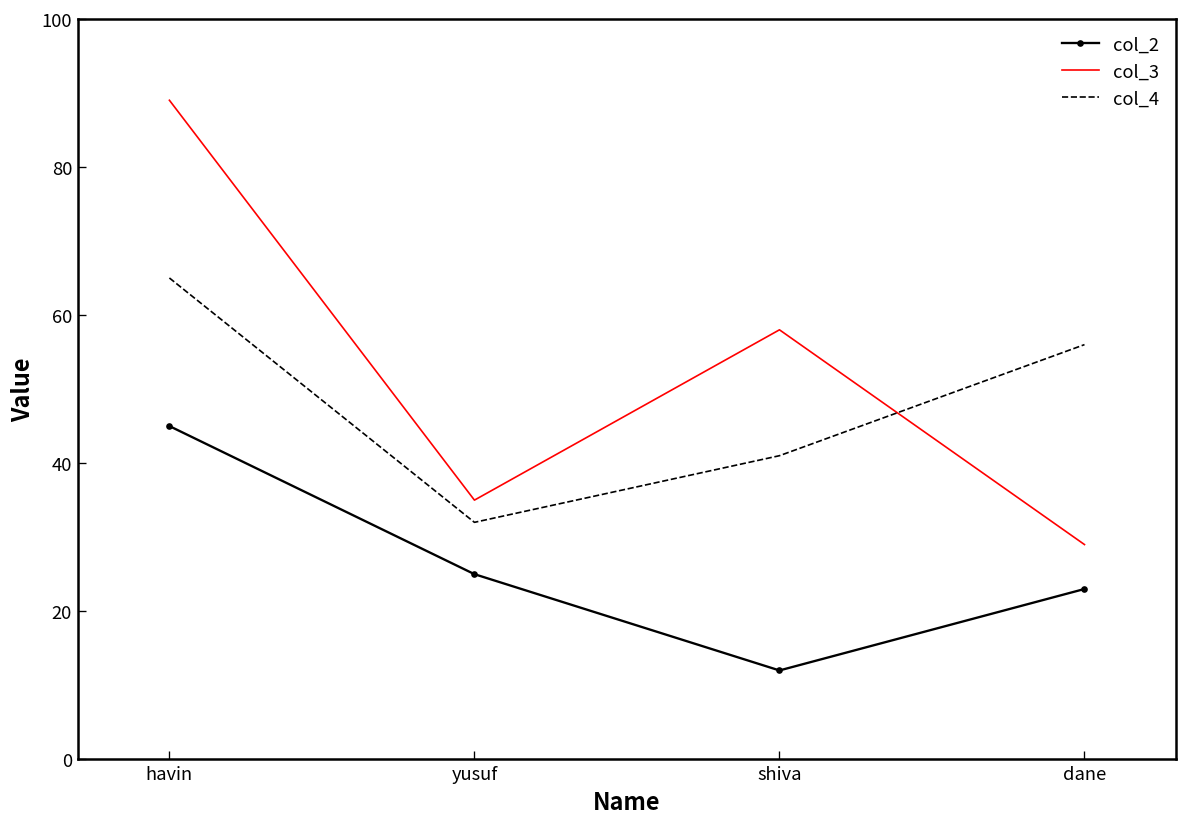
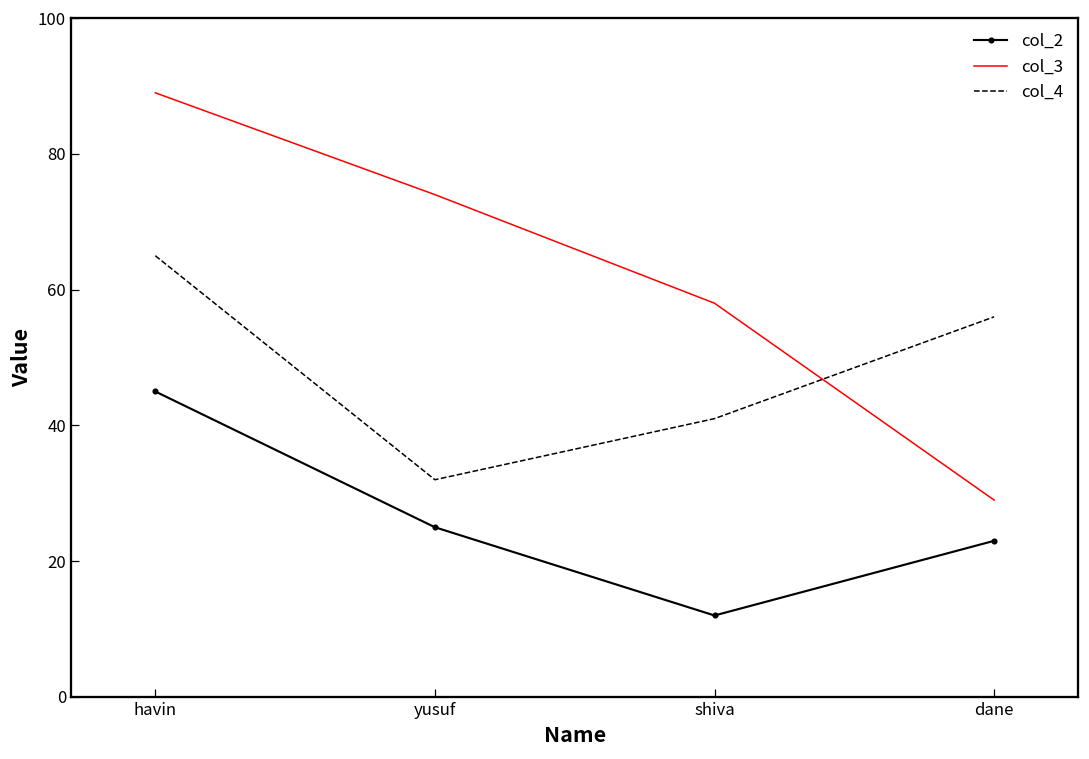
  {
    "col_3": {
      "havin": 89,
-     "yusuf": 35,
+     "yusuf": 74,
      "shiva": 58,
      "dane": 29
    }
  }
